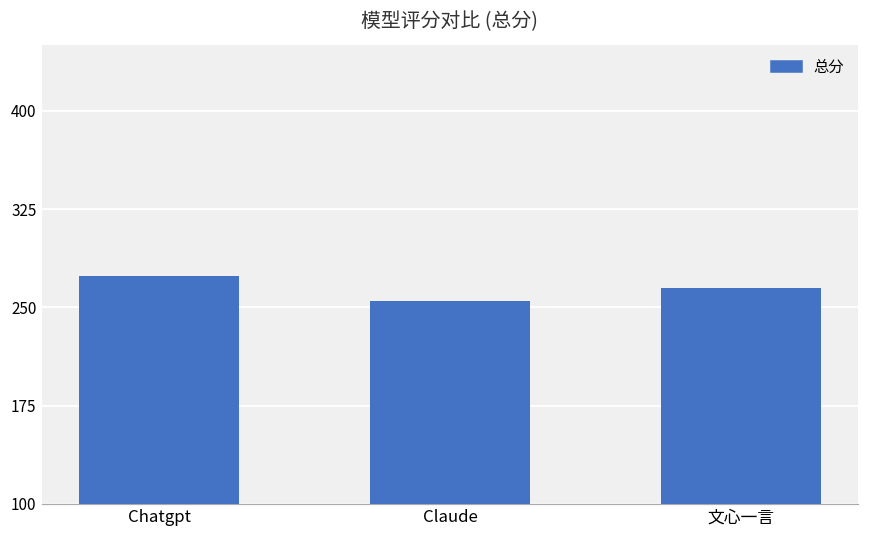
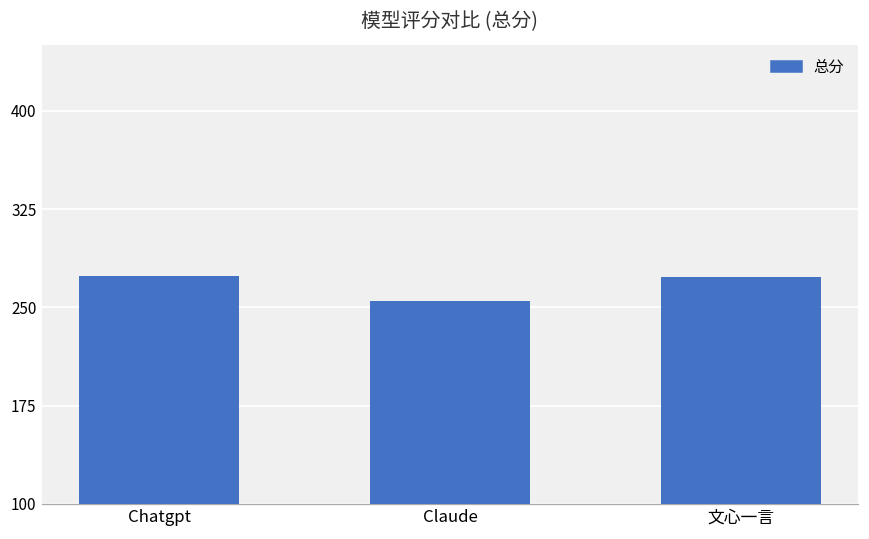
  {
    "Chatgpt": 274,
    "Claude": 255,
-   "文心一言": 265
+   "文心一言": 273
  }
